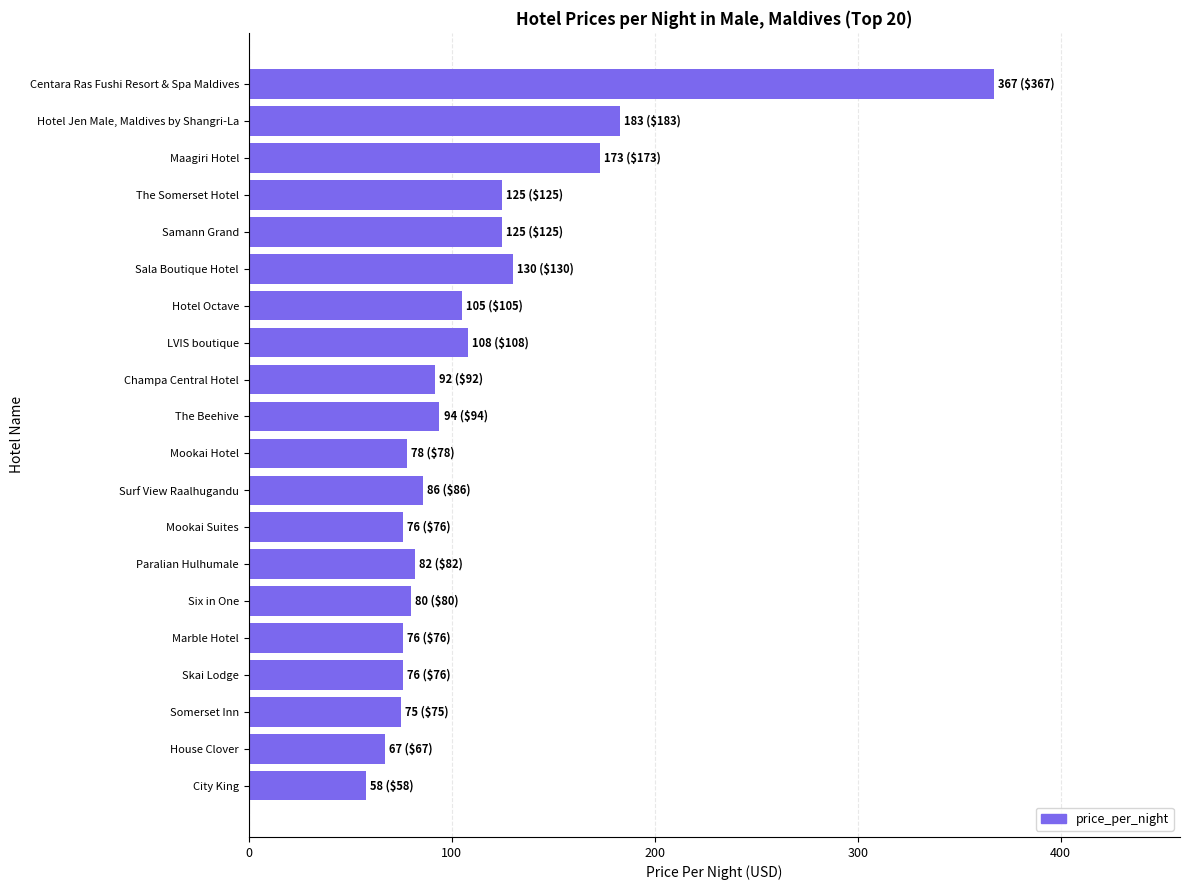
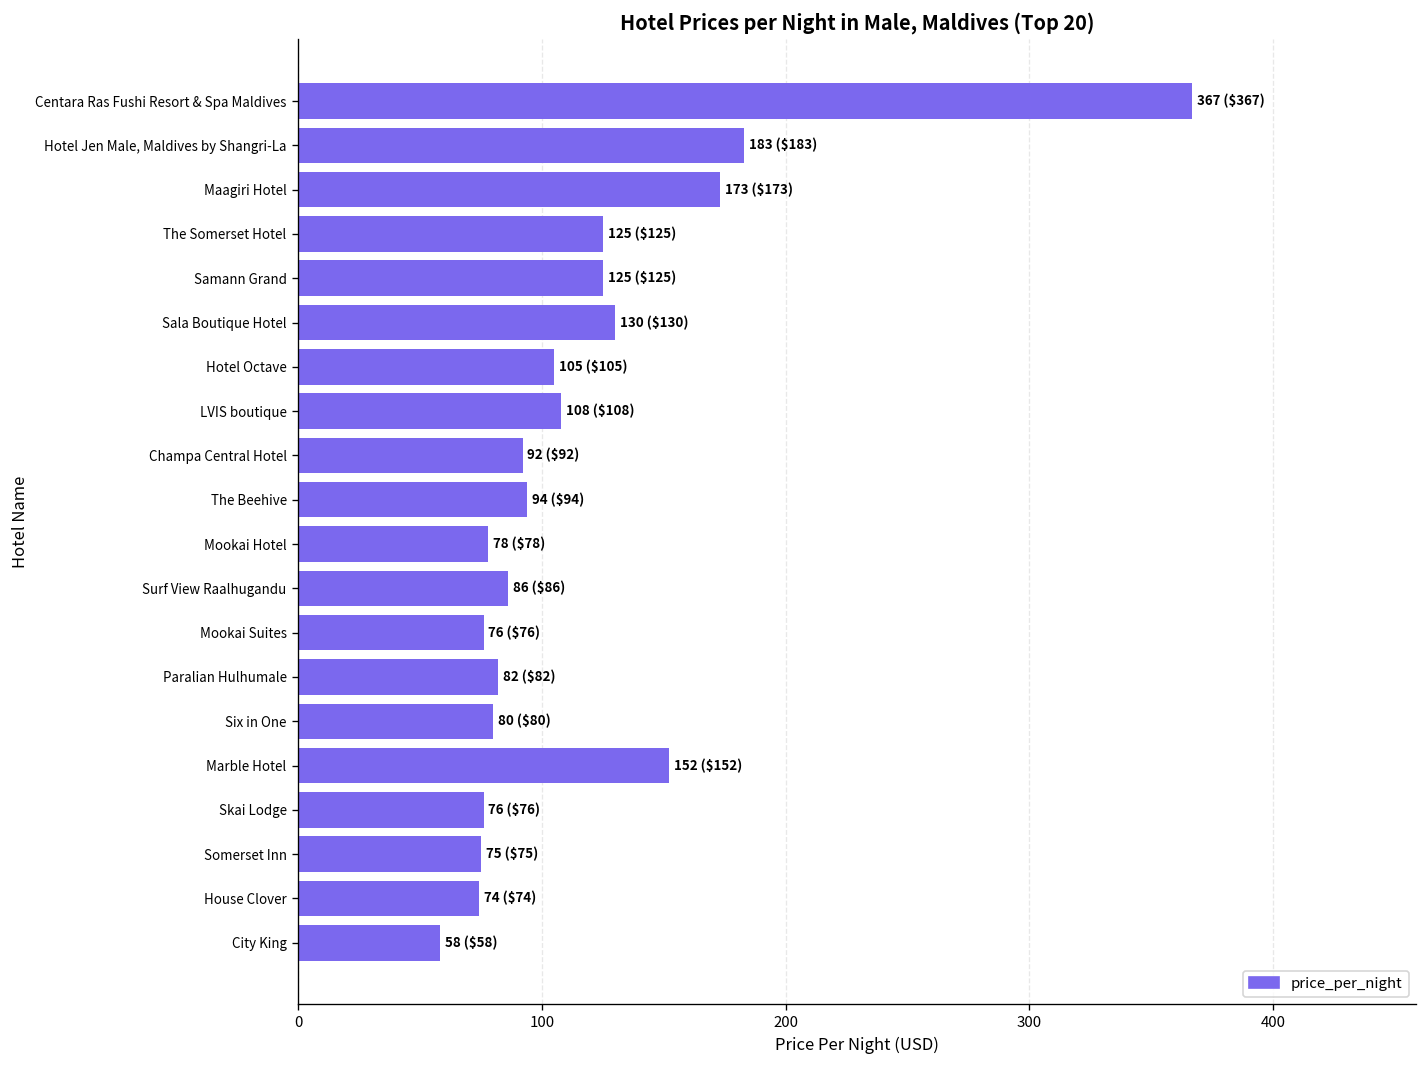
  {
    "Centara Ras Fushi Resort & Spa Maldives": "367",
    "Hotel Jen Male, Maldives by Shangri-La": "183",
    "Maagiri Hotel": "173",
    "The Somerset Hotel": "125",
    "Samann Grand": "125",
    "Sala Boutique Hotel": "130",
    "Hotel Octave": "105",
    "LVIS boutique": "108",
    "Champa Central Hotel": "92",
    "The Beehive": "94",
    "Mookai Hotel": "78",
    "Surf View Raalhugandu": "86",
    "Mookai Suites": "76",
    "Paralian Hulhumale": "82",
    "Six in One": "80",
-   "Marble Hotel": "76 ($76)",
+   "Marble Hotel": "152 ($152)",
    "Skai Lodge": "76",
    "Somerset Inn": "75",
-   "House Clover": "67 ($67)",
+   "House Clover": "74 ($74)",
    "City King": "58"
  }
